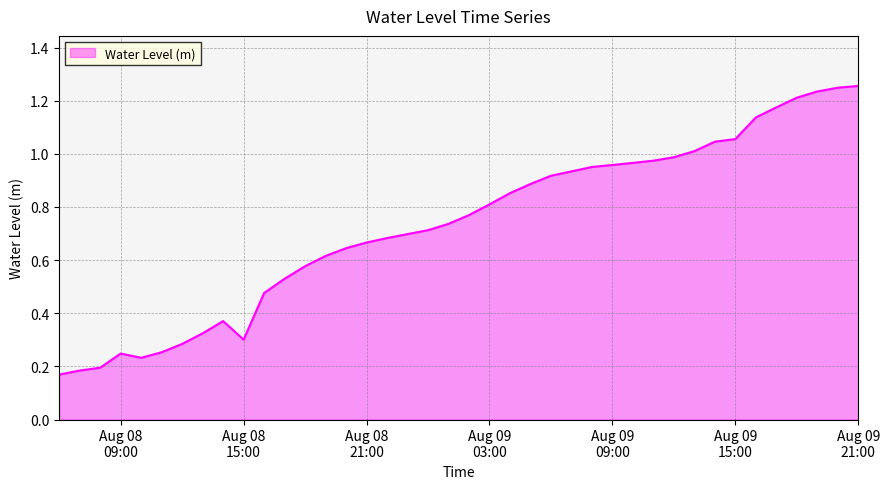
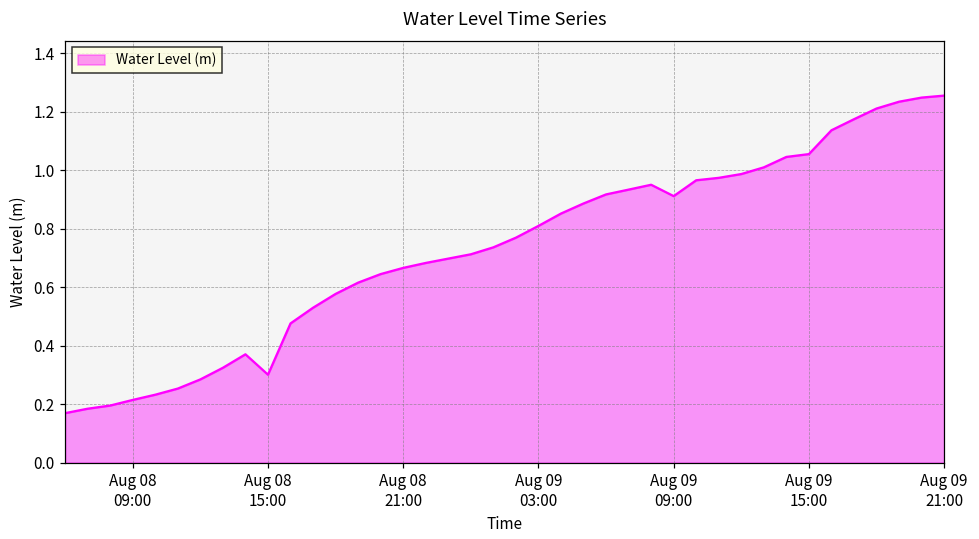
  {
-   "Aug 08 09:00": 0.25,
+   "Aug 08 09:00": 0.21,
    "Aug 08 15:00": 0.30,
    "Aug 08 21:00": 0.67,
    "Aug 09 03:00": 0.81,
-   "Aug 09 09:00": 0.96,
+   "Aug 09 09:00": 0.91,
    "Aug 09 15:00": 1.06,
    "Aug 09 21:00": 1.26
  }
